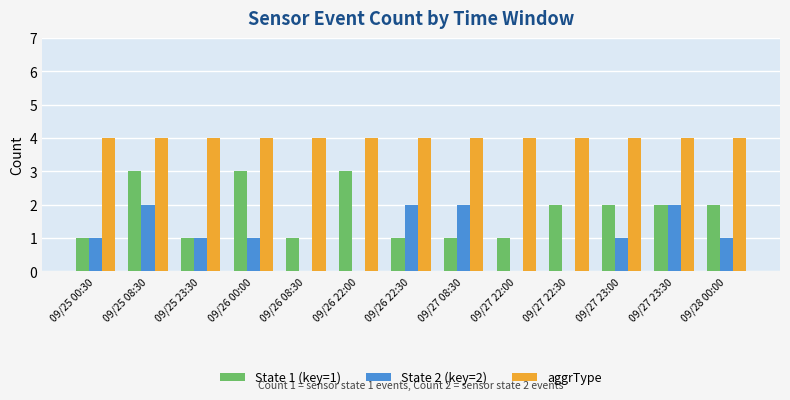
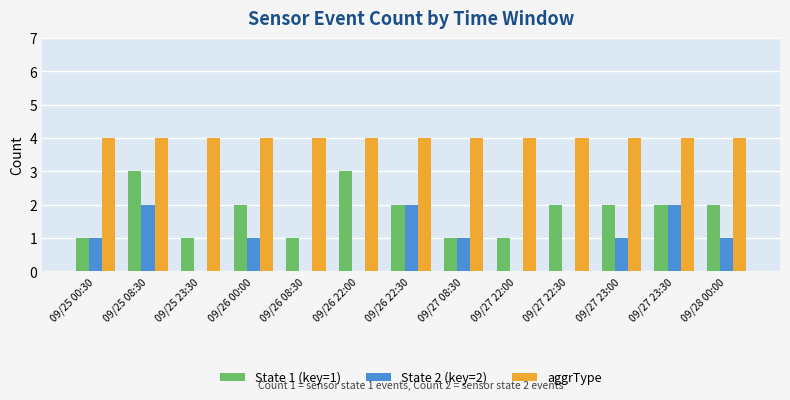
  {
    "State 1 (key=1)": {
      "09/25 00:30": 1,
      "09/25 08:30": 3,
      "09/25 23:30": 1,
-     "09/26 00:00": 3,
+     "09/26 00:00": 2,
      "09/26 08:30": 1,
      "09/26 22:00": 3,
-     "09/26 22:30": 1,
+     "09/26 22:30": 2,
      "09/27 08:30": 1,
      "09/27 22:00": 1,
      "09/27 22:30": 2,
      "09/27 23:00": 2,
      "09/27 23:30": 2,
      "09/28 00:00": 2
    },
    "State 2 (key=2)": {
      "09/25 00:30": 1,
      "09/25 08:30": 2,
-     "09/25 23:30": 1,
+     "09/25 23:30": 0,
      "09/26 00:00": 1,
      "09/26 08:30": 0,
      "09/26 22:00": 0,
      "09/26 22:30": 2,
-     "09/27 08:30": 2,
+     "09/27 08:30": 1,
      "09/27 22:00": 0,
      "09/27 22:30": 0,
      "09/27 23:00": 1,
      "09/27 23:30": 2,
      "09/28 00:00": 1
    },
    "aggrType": {
      "09/25 00:30": 4,
      "09/25 08:30": 4,
      "09/25 23:30": 4,
      "09/26 00:00": 4,
      "09/26 08:30": 4,
      "09/26 22:00": 4,
      "09/26 22:30": 4,
      "09/27 08:30": 4,
      "09/27 22:00": 4,
      "09/27 22:30": 4,
      "09/27 23:00": 4,
      "09/27 23:30": 4,
      "09/28 00:00": 4
    }
  }
